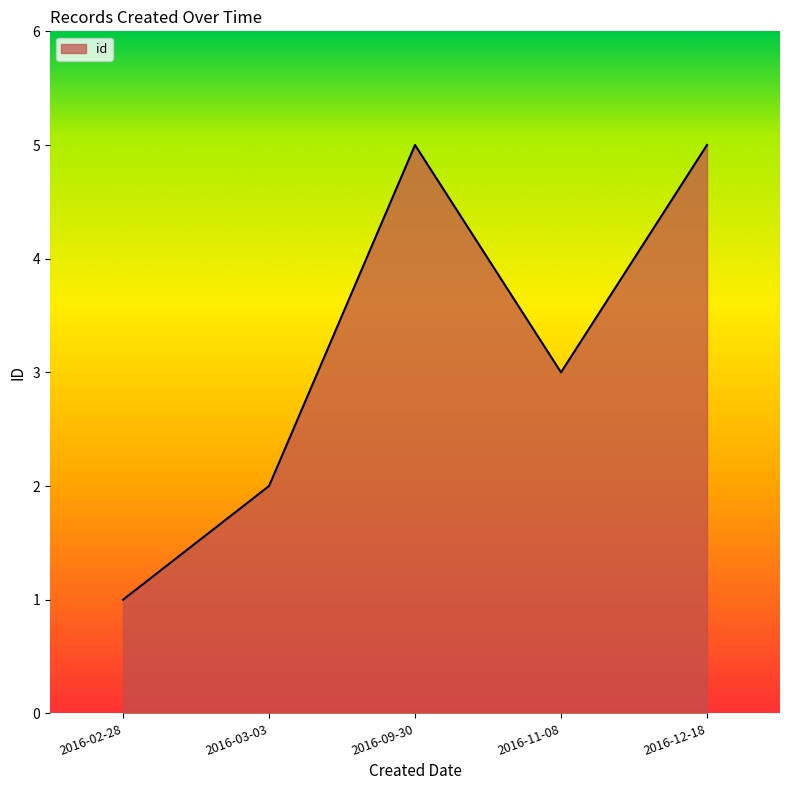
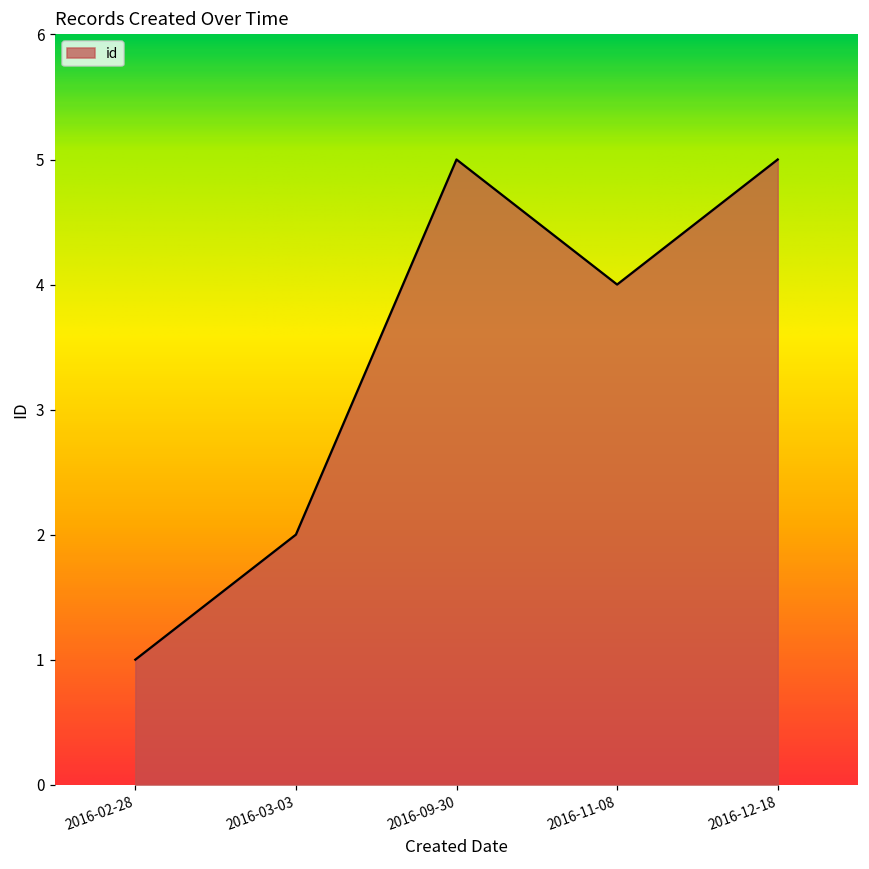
  {
    "2016-02-28": 1,
    "2016-03-03": 2,
    "2016-09-30": 5,
-   "2016-11-08": 3,
+   "2016-11-08": 4,
    "2016-12-18": 5
  }
